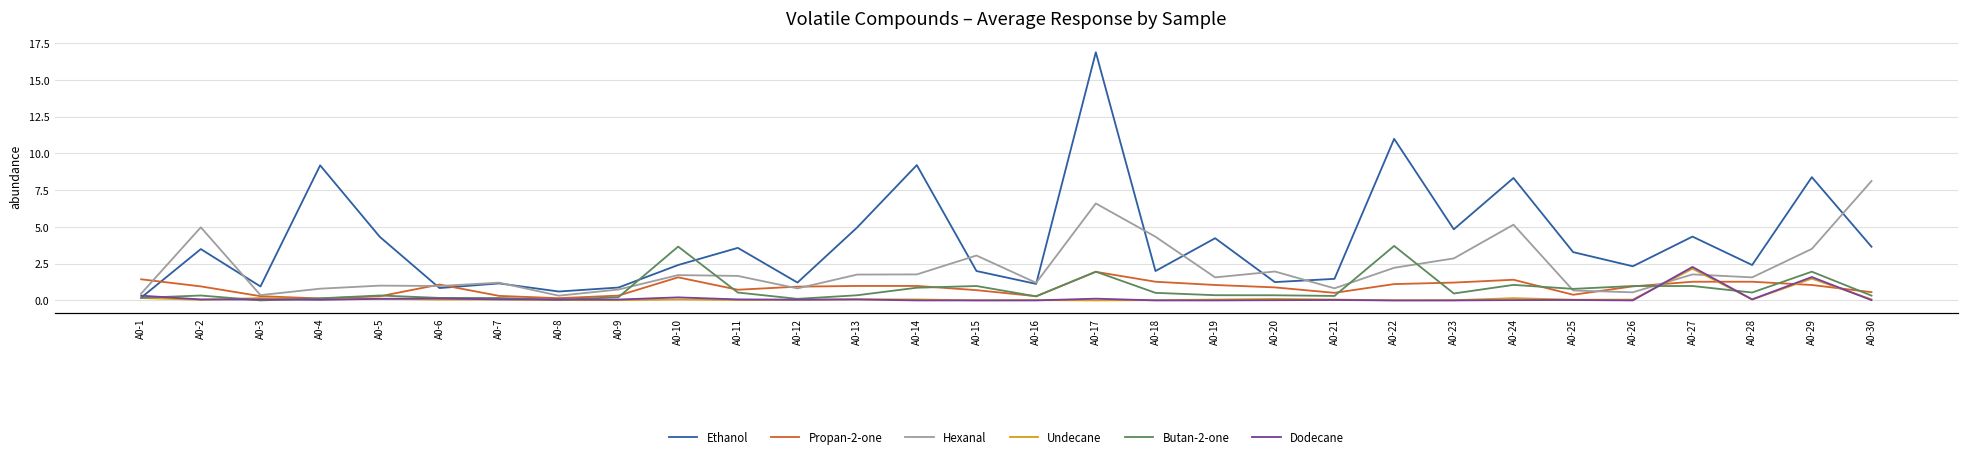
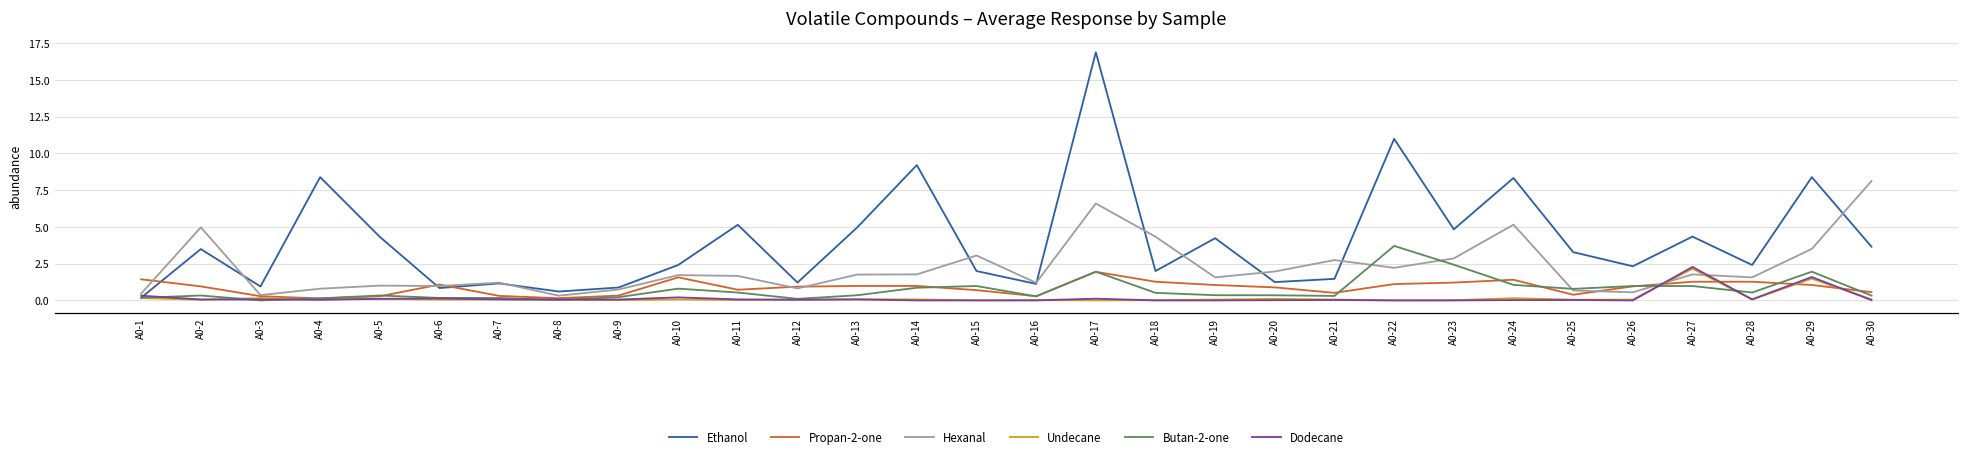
  {
    "Ethanol": {
      "A0-2": 3.5,
      "A0-3": 0.9,
-     "A0-4": 9.2,
+     "A0-4": 8.4,
      "A0-5": 4.3,
      "A0-8": 0.6,
      "A0-10": 2.4,
-     "A0-11": 3.6,
+     "A0-11": 5.1,
      "A0-12": 1.2,
      "A0-13": 5.0,
      "A0-14": 9.2,
      "A0-15": 2.0,
      "A0-17": 16.9,
      "A0-18": 2.0,
      "A0-19": 4.2,
      "A0-20": 1.2,
      "A0-21": 1.5,
      "A0-22": 11.0,
      "A0-23": 4.8,
      "A0-24": 8.3,
      "A0-25": 3.3,
      "A0-26": 2.3,
      "A0-27": 4.3,
      "A0-28": 2.4,
      "A0-29": 8.4,
      "A0-30": 3.7
    },
    "Propan-2-one": {
      "A0-1": 1.4,
      "A0-2": 1.0,
      "A0-11": 0.7,
      "A0-13": 1.0,
      "A0-15": 0.7,
      "A0-18": 1.3,
      "A0-19": 1.0,
      "A0-20": 0.9,
      "A0-21": 0.5,
      "A0-22": 1.1,
      "A0-23": 1.2,
      "A0-24": 1.4,
      "A0-25": 0.4,
      "A0-27": 1.3,
      "A0-28": 1.3,
      "A0-29": 1.0,
      "A0-30": 0.6
    },
    "Hexanal": {
      "A0-2": 5.0,
      "A0-4": 0.8,
      "A0-5": 1.0,
      "A0-11": 1.7,
      "A0-13": 1.8,
      "A0-14": 1.8,
      "A0-15": 3.1,
      "A0-17": 6.6,
      "A0-18": 4.3,
      "A0-19": 1.6,
      "A0-20": 2.0,
-     "A0-21": 0.8,
+     "A0-21": 2.7,
      "A0-22": 2.2,
      "A0-23": 2.9,
      "A0-24": 5.2,
      "A0-26": 0.6,
      "A0-27": 1.8,
      "A0-28": 1.6,
      "A0-29": 3.5,
      "A0-30": 8.1
    },
    "Butan-2-one": {
      "A0-2": 0.3,
-     "A0-10": 3.7,
+     "A0-10": 0.8,
      "A0-11": 0.5,
      "A0-13": 0.3,
      "A0-15": 1.0,
      "A0-18": 0.5,
      "A0-19": 0.4,
      "A0-20": 0.3,
      "A0-21": 0.3,
      "A0-22": 3.7,
-     "A0-23": 0.5,
+     "A0-23": 2.4,
      "A0-24": 1.1,
      "A0-27": 1.0,
      "A0-28": 0.5,
      "A0-29": 2.0,
      "A0-30": 0.3
    }
  }
